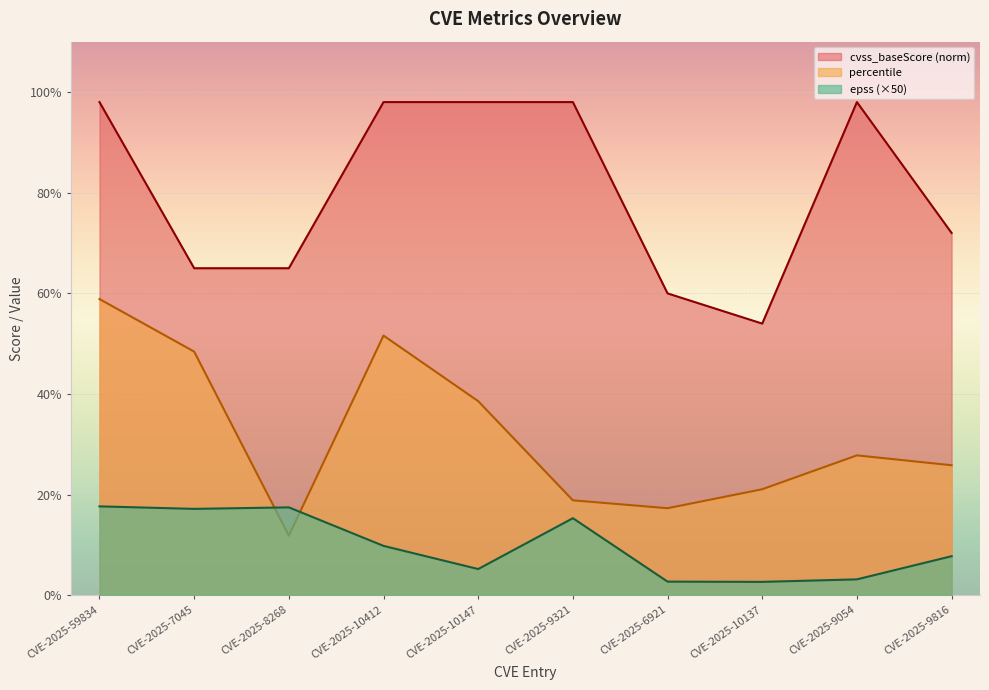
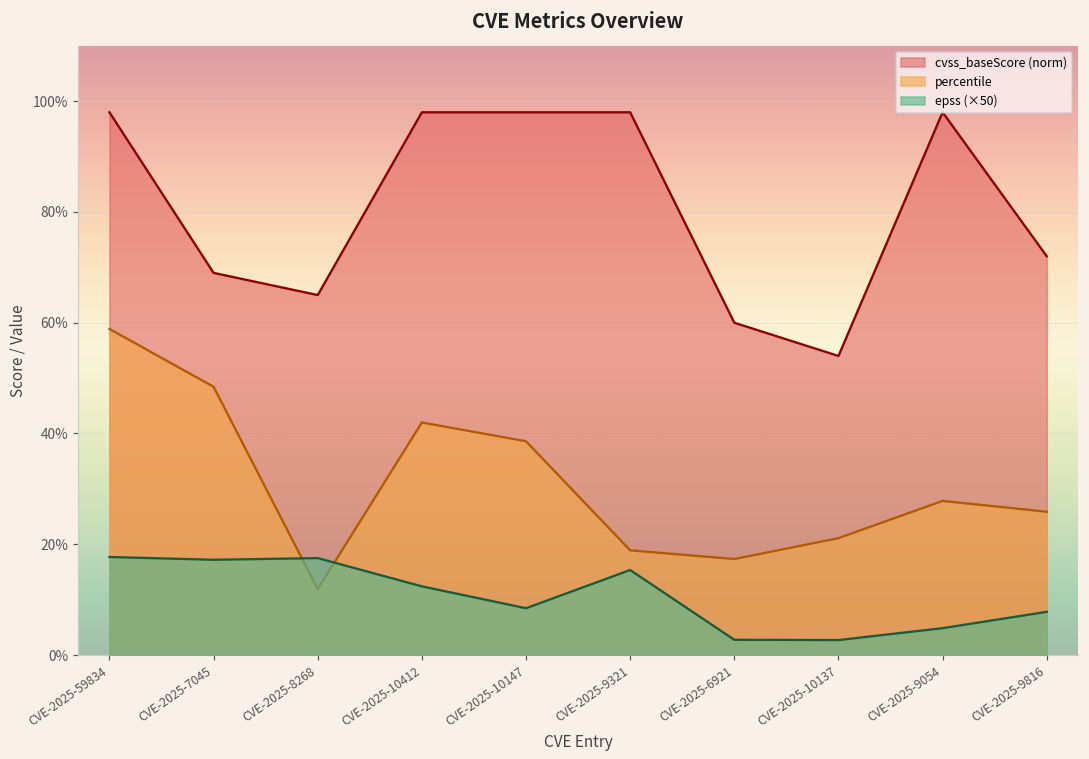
  {
    "cvss_baseScore (norm)": {
      "CVE-2025-59834": "98%",
-     "CVE-2025-7045": "65%",
+     "CVE-2025-7045": "69%",
      "CVE-2025-8268": "65%",
      "CVE-2025-10412": "98%",
      "CVE-2025-10147": "98%",
      "CVE-2025-9321": "98%",
      "CVE-2025-6921": "60%",
      "CVE-2025-10137": "54%",
      "CVE-2025-9054": "98%",
      "CVE-2025-9816": "72%"
    },
    "percentile": {
      "CVE-2025-59834": "59%",
      "CVE-2025-7045": "48%",
      "CVE-2025-8268": "12%",
-     "CVE-2025-10412": "52%",
+     "CVE-2025-10412": "42%",
      "CVE-2025-10147": "39%",
      "CVE-2025-9321": "19%",
      "CVE-2025-6921": "17%",
      "CVE-2025-10137": "21%",
      "CVE-2025-9054": "28%",
      "CVE-2025-9816": "26%"
    },
    "epss (×50)": {
      "CVE-2025-59834": "18%",
      "CVE-2025-7045": "17%",
      "CVE-2025-8268": "18%",
-     "CVE-2025-10412": "10%",
-     "CVE-2025-10147": "5%",
+     "CVE-2025-10412": "12%",
+     "CVE-2025-10147": "8%",
      "CVE-2025-9321": "15%",
      "CVE-2025-6921": "3%",
      "CVE-2025-10137": "3%",
-     "CVE-2025-9054": "3%",
+     "CVE-2025-9054": "5%",
      "CVE-2025-9816": "8%"
    }
  }
